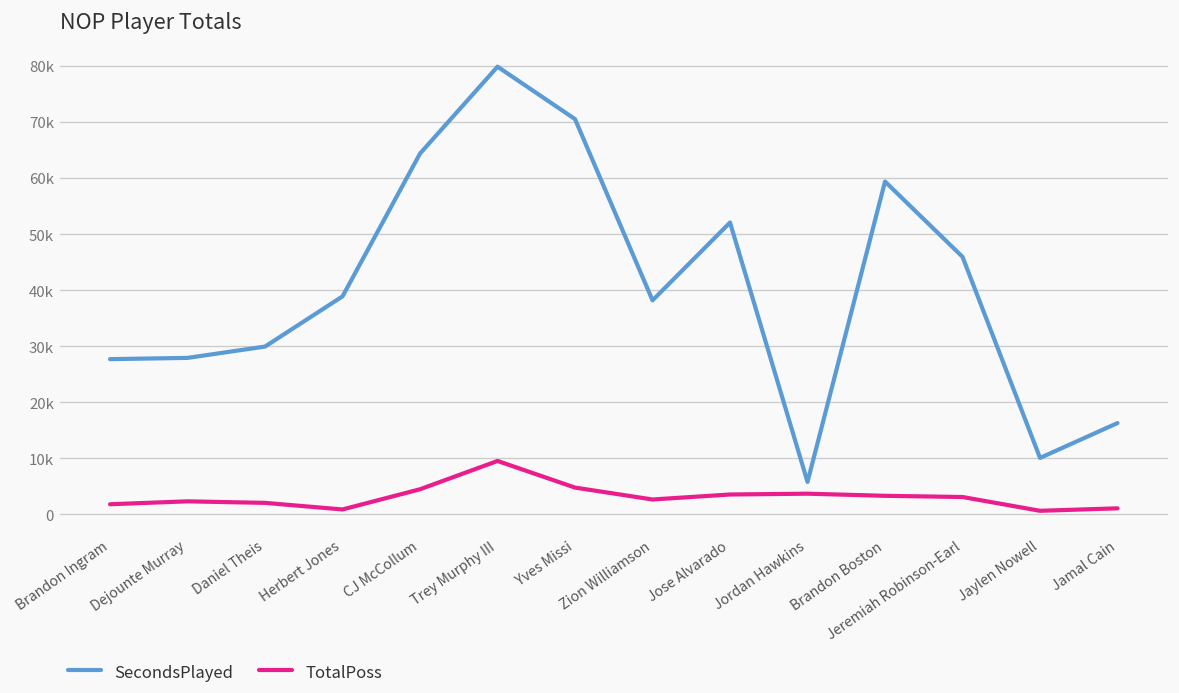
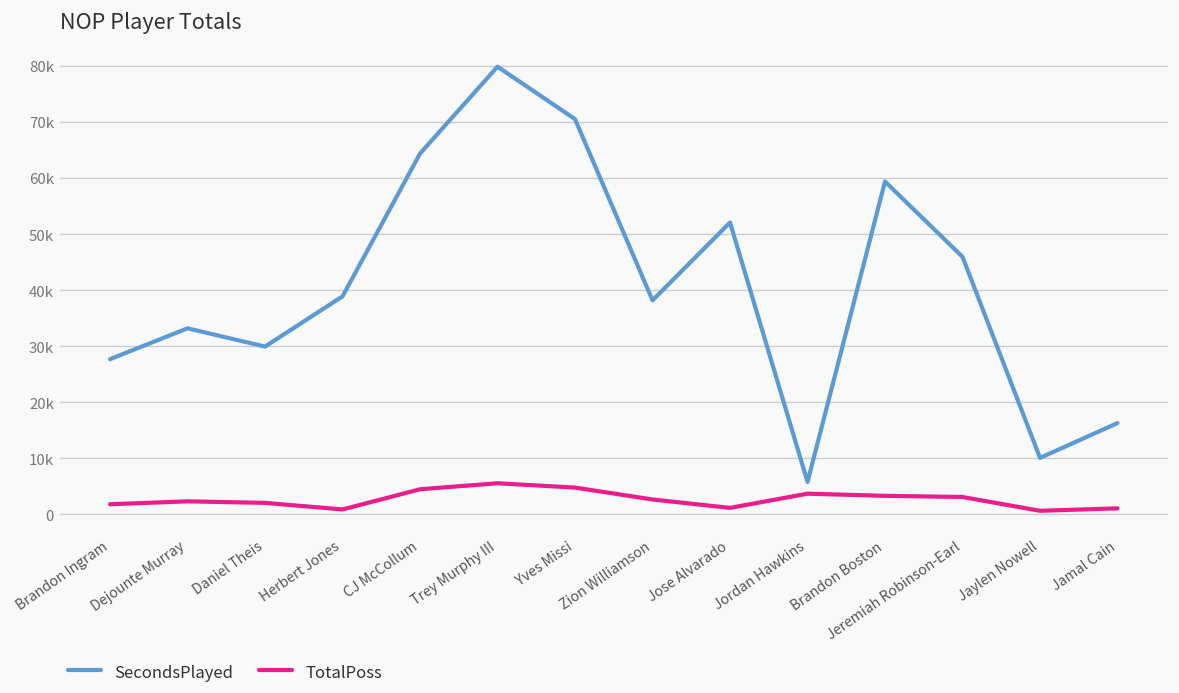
  {
    "SecondsPlayed": {
      "Brandon Ingram": 28000,
-     "Dejounte Murray": 28000,
+     "Dejounte Murray": 33000,
      "Daniel Theis": 30000,
      "Herbert Jones": 39000,
      "CJ McCollum": 64000,
      "Trey Murphy III": 80000,
      "Yves Missi": 70000,
      "Zion Williamson": 38000,
      "Jose Alvarado": 52000,
      "Jordan Hawkins": 6000,
      "Brandon Boston": 59000,
      "Jeremiah Robinson-Earl": 46000,
      "Jaylen Nowell": 10000,
      "Jamal Cain": 16000
    },
    "TotalPoss": {
      "Brandon Ingram": 2000,
      "Dejounte Murray": 2000,
      "Daniel Theis": 2000,
      "Herbert Jones": 1000,
      "CJ McCollum": 4000,
-     "Trey Murphy III": 10000,
+     "Trey Murphy III": 6000,
      "Yves Missi": 5000,
      "Zion Williamson": 3000,
-     "Jose Alvarado": 4000,
+     "Jose Alvarado": 1000,
      "Jordan Hawkins": 4000,
      "Brandon Boston": 3000,
      "Jeremiah Robinson-Earl": 3000,
      "Jaylen Nowell": 1000,
      "Jamal Cain": 1000
    }
  }
